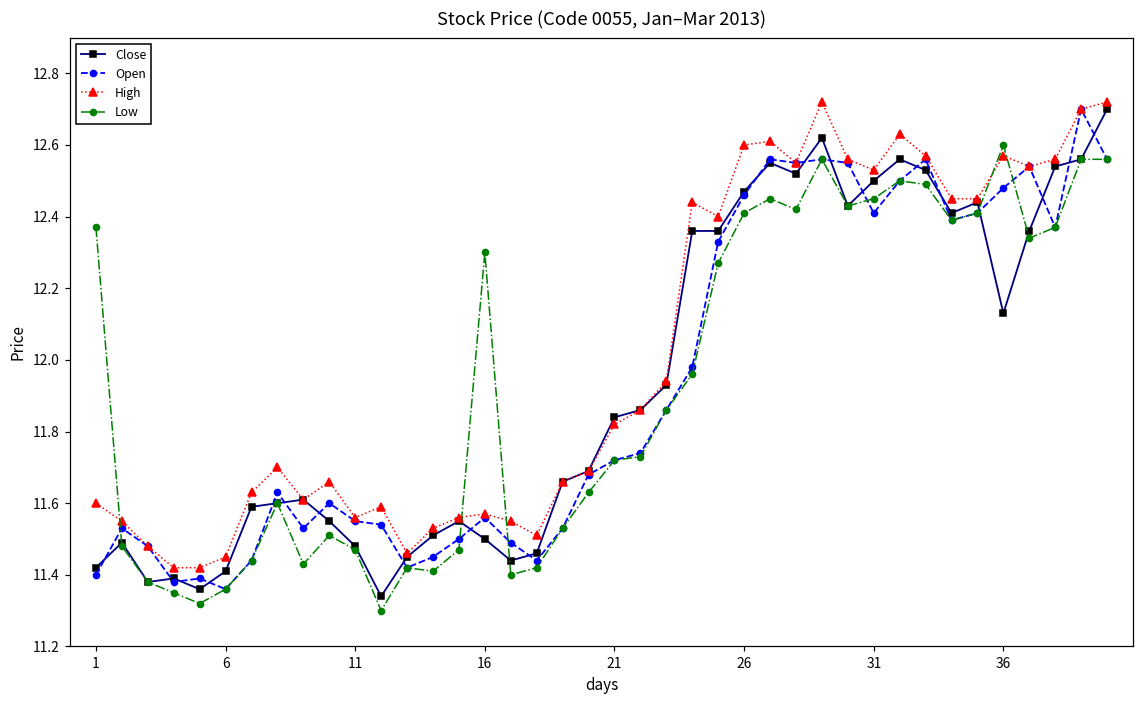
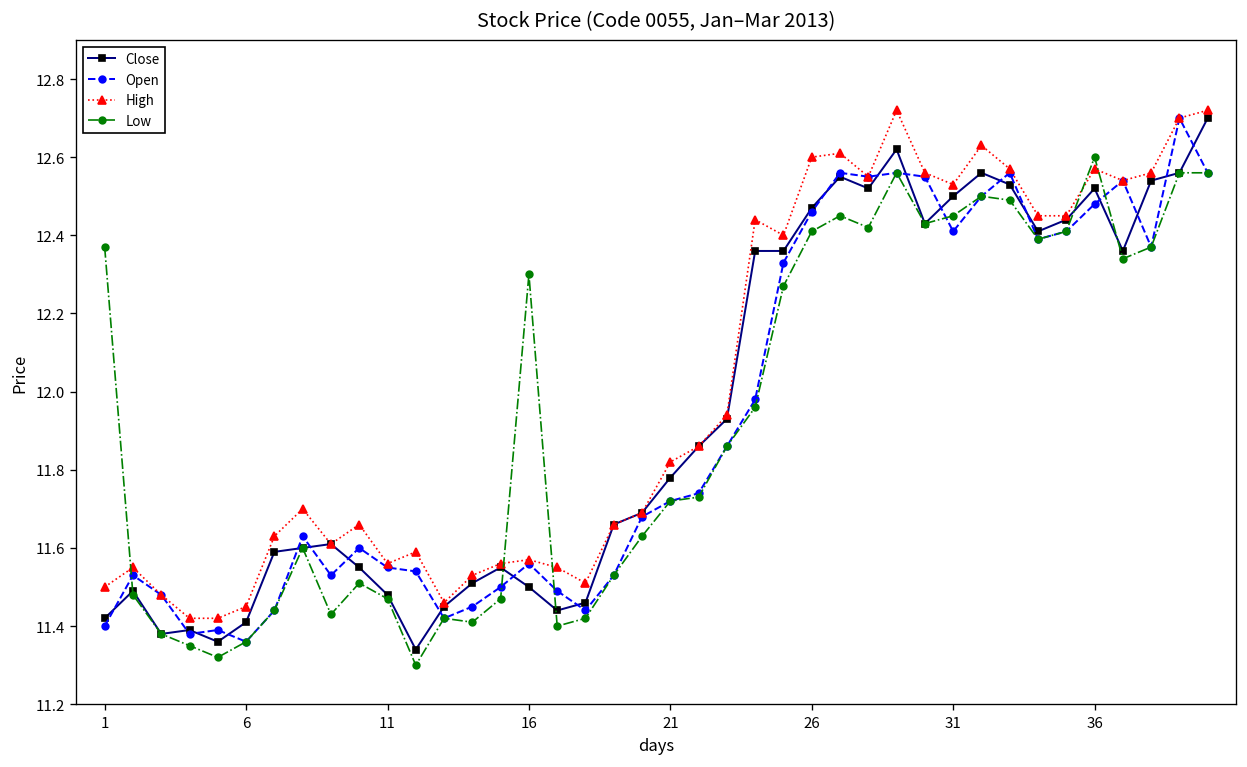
  {
    "Close": {
      "1": 11.42,
      "6": 11.41,
      "11": 11.48,
      "16": 11.50,
-     "21": 11.84,
+     "21": 11.78,
      "26": 12.47,
      "31": 12.50,
-     "36": 12.13
+     "36": 12.52
    },
    "Open": {
      "1": 11.40,
      "11": 11.55,
      "16": 11.56,
      "26": 12.46,
      "31": 12.41,
      "36": 12.48
    },
    "High": {
-     "1": 11.6,
+     "1": 11.5,
      "6": 11.45,
      "11": 11.56,
      "16": 11.57,
      "21": 11.82,
      "26": 12.6,
      "31": 12.53,
      "36": 12.57
    },
    "Low": {
      "1": 12.37,
      "11": 11.47,
      "16": 12.30,
      "26": 12.41,
      "31": 12.45,
      "36": 12.60
    }
  }
